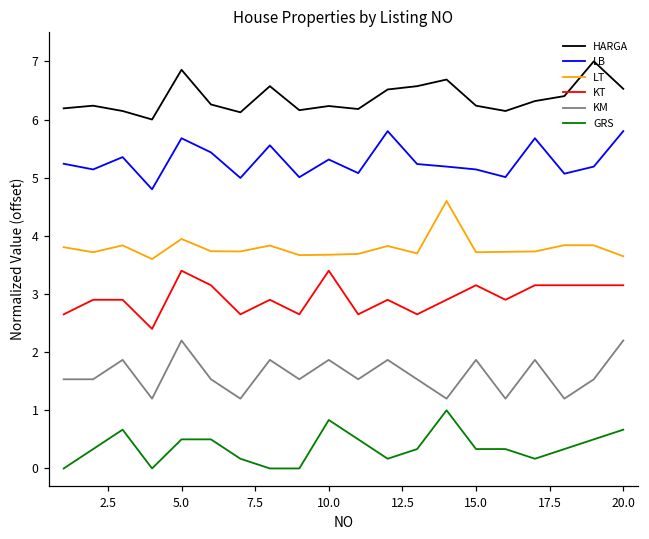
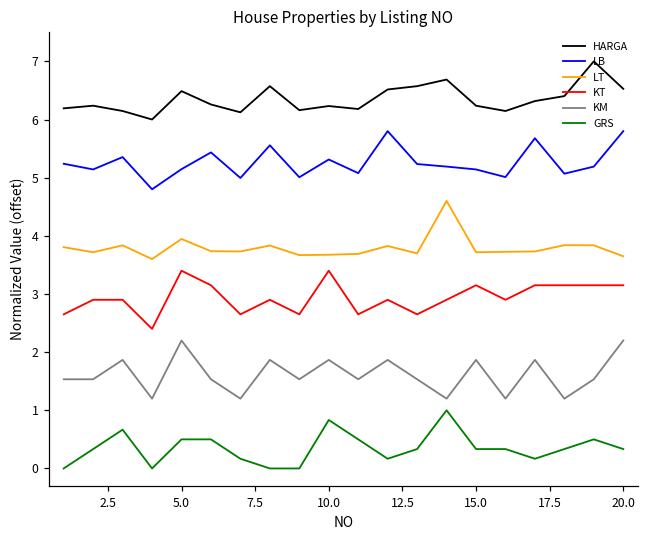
  {
    "HARGA": {
-     "5.0": 6.9,
+     "5.0": 6.5,
      "10.0": 6.2,
      "15.0": 6.2,
      "20.0": 6.5
    },
    "LB": {
-     "5.0": 5.7,
+     "5.0": 5.1,
      "10.0": 5.3,
      "15.0": 5.1,
      "20.0": 5.8
    },
    "LT": {
      "5.0": 3.9,
      "10.0": 3.7,
      "15.0": 3.7,
      "20.0": 3.6
    },
    "KT": {
      "5.0": 3.4,
      "10.0": 3.4,
      "15.0": 3.2,
      "20.0": 3.2
    },
    "KM": {
      "5.0": 2.2,
      "10.0": 1.9,
      "15.0": 1.9,
      "20.0": 2.2
    },
    "GRS": {
      "5.0": 0.5,
      "10.0": 0.8,
      "15.0": 0.3,
-     "20.0": 0.7
+     "20.0": 0.3
    }
  }
